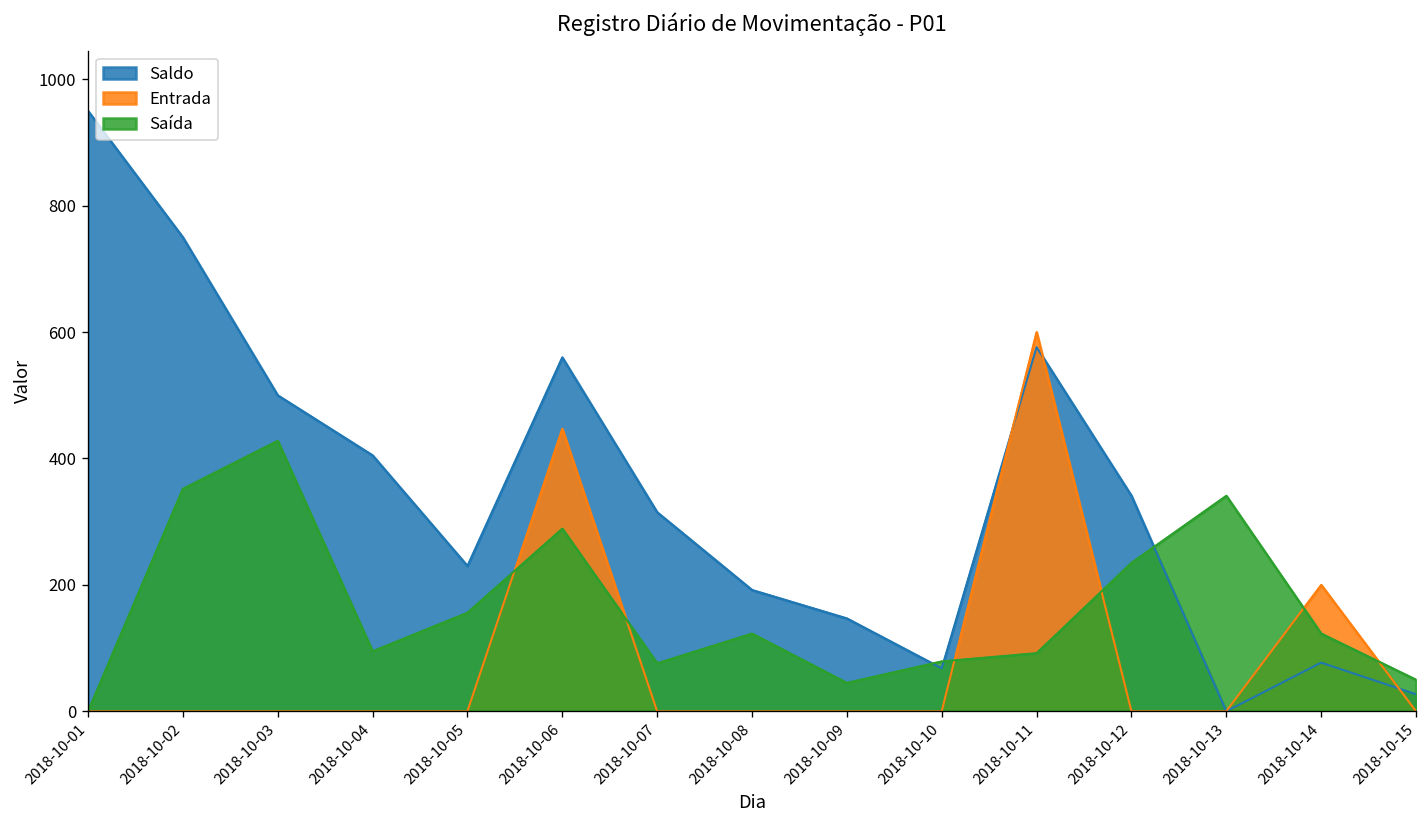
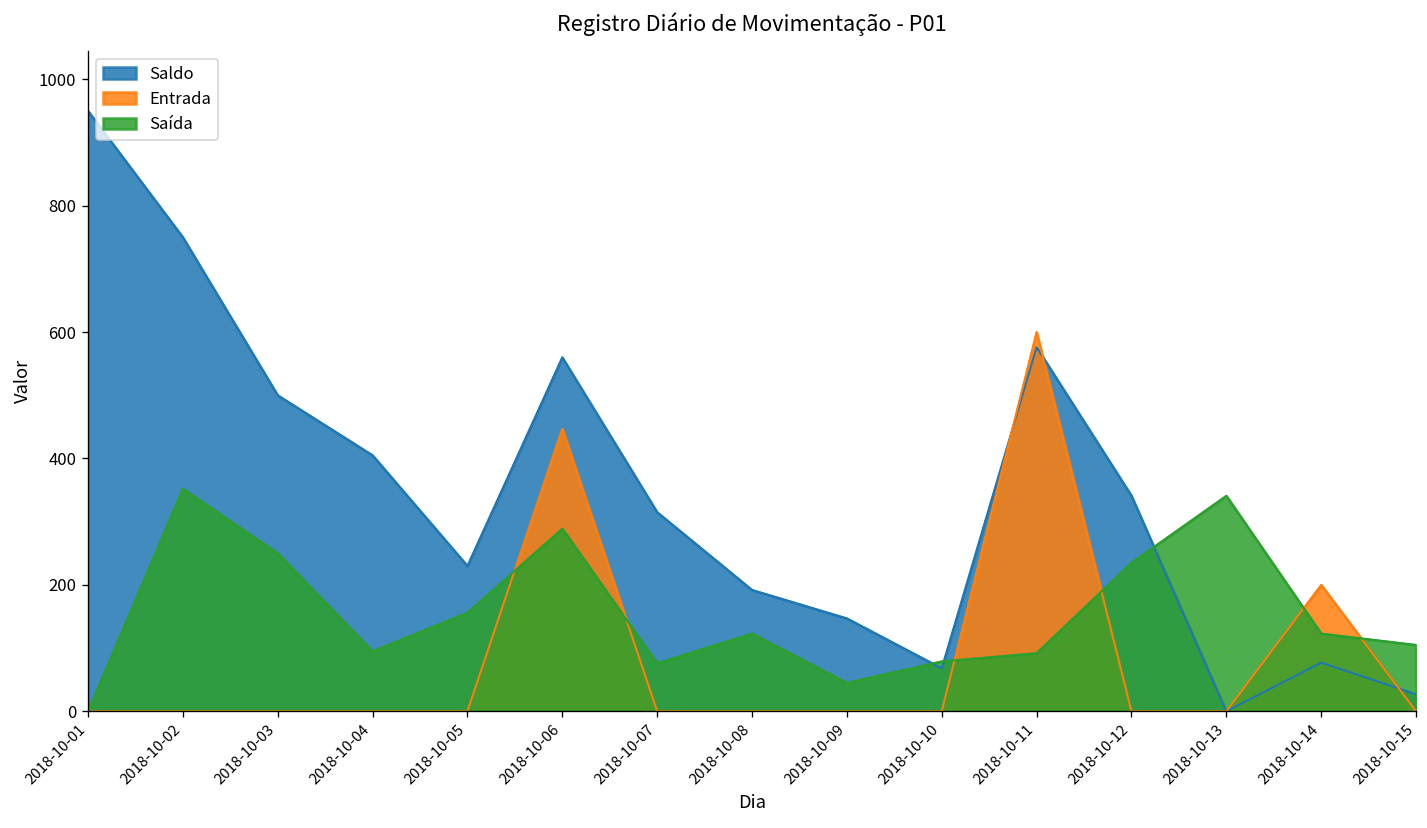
  {
    "Saldo": {
      "2018-10-01": 950,
      "2018-10-02": 750,
      "2018-10-03": 500,
      "2018-10-04": 410,
      "2018-10-05": 230,
      "2018-10-06": 560,
      "2018-10-07": 320,
      "2018-10-08": 190,
      "2018-10-09": 150,
      "2018-10-10": 70,
      "2018-10-11": 580,
      "2018-10-12": 340,
      "2018-10-14": 80,
      "2018-10-15": 30
    },
    "Entrada": {
      "2018-10-02": 0,
      "2018-10-03": 0,
      "2018-10-04": 0,
      "2018-10-05": 0,
      "2018-10-06": 450,
      "2018-10-07": 0,
      "2018-10-08": 0,
      "2018-10-09": 0,
      "2018-10-10": 0,
      "2018-10-11": 600,
      "2018-10-12": 0,
      "2018-10-14": 200,
      "2018-10-15": 0
    },
    "Saída": {
      "2018-10-02": 350,
-     "2018-10-03": 430,
+     "2018-10-03": 250,
      "2018-10-04": 100,
      "2018-10-05": 160,
      "2018-10-06": 290,
      "2018-10-07": 80,
      "2018-10-08": 120,
      "2018-10-09": 50,
      "2018-10-10": 80,
      "2018-10-11": 90,
      "2018-10-12": 240,
      "2018-10-13": 340,
      "2018-10-14": 120,
-     "2018-10-15": 50
+     "2018-10-15": 110
    }
  }
